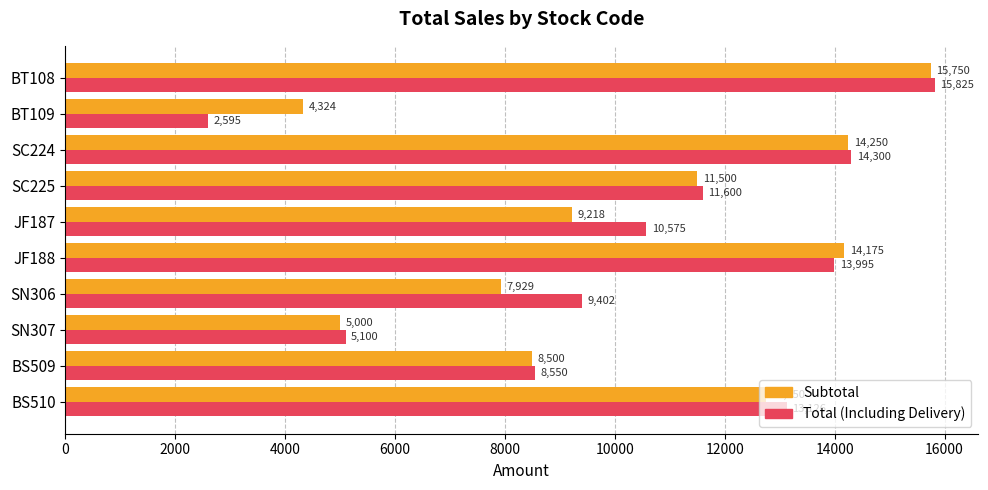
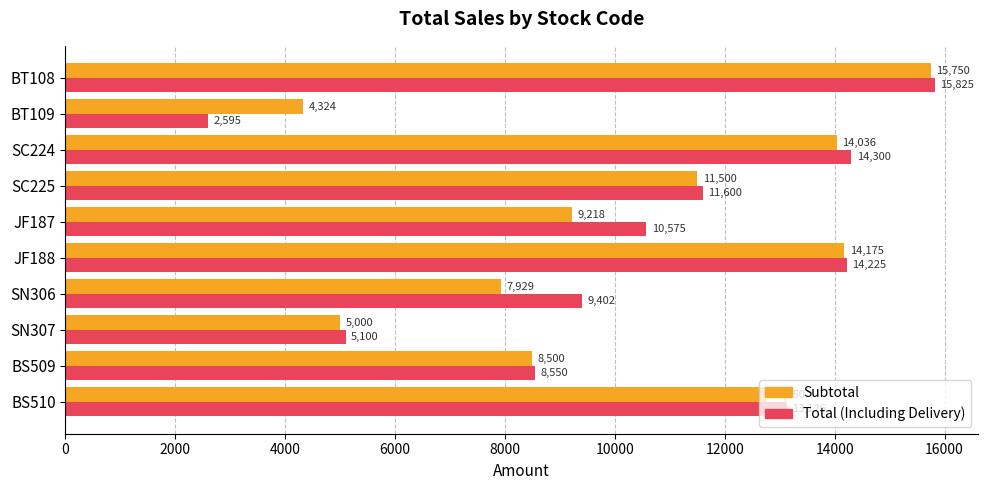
  {
    "Subtotal": {
      "BT108": "15,750",
      "BT109": "4,324",
-     "SC224": "14,250",
+     "SC224": "14,036",
      "SC225": "11,500",
      "JF187": "9,218",
      "JF188": "14,175",
      "SN306": "7,929",
      "SN307": "5,000",
      "BS509": "8,500"
    },
    "Total (Including Delivery)": {
      "BT108": "15,825",
      "BT109": "2,595",
      "SC224": "14,300",
      "SC225": "11,600",
      "JF187": "10,575",
-     "JF188": "13,995",
+     "JF188": "14,225",
      "SN306": "9,402",
      "SN307": "5,100",
      "BS509": "8,550"
    }
  }
